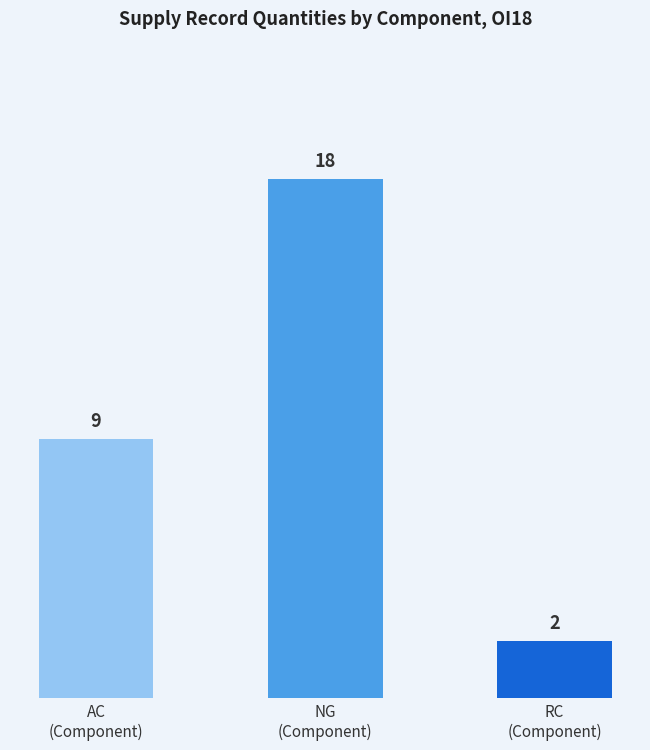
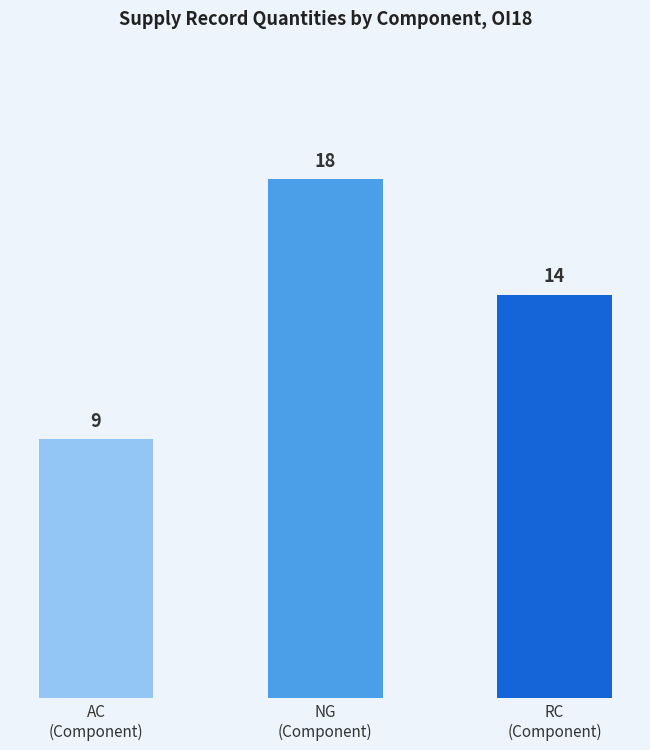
  {
    "AC (Component)": 9,
    "NG (Component)": 18,
-   "RC (Component)": 2
+   "RC (Component)": 14
  }
